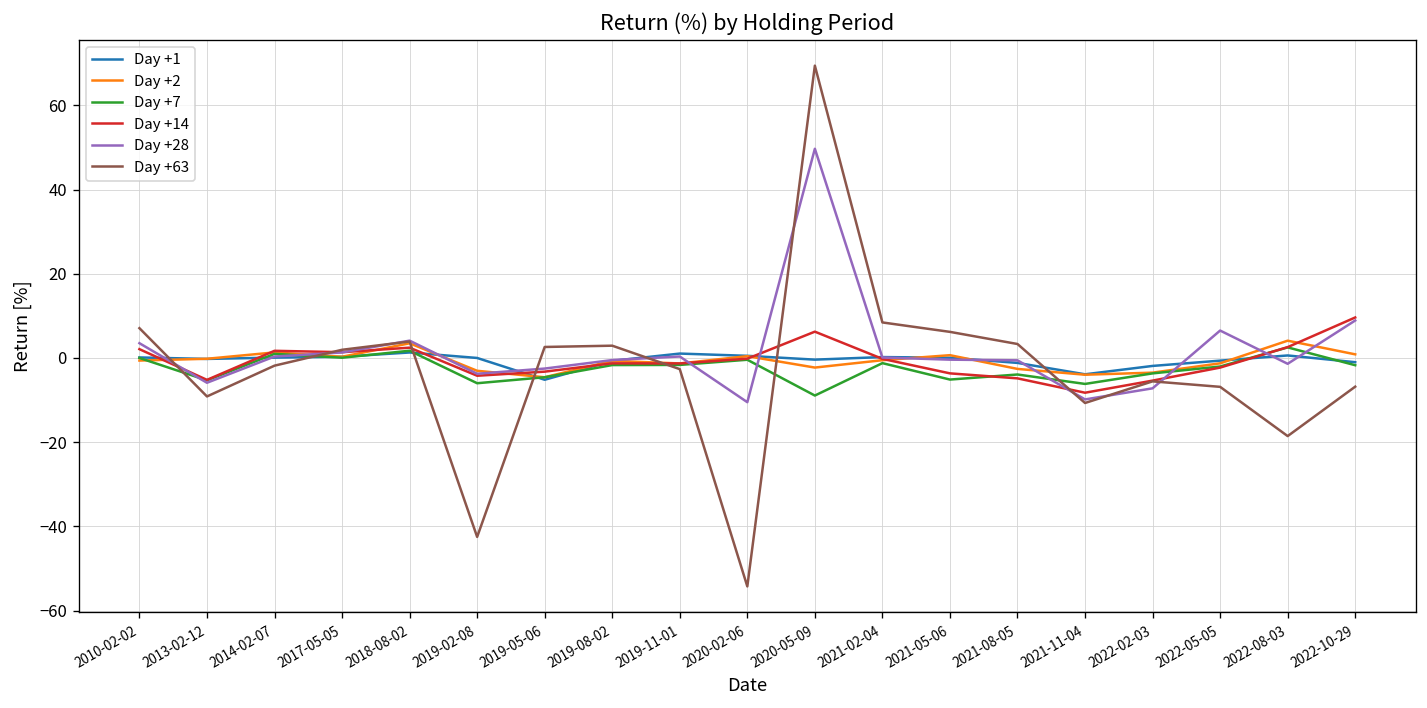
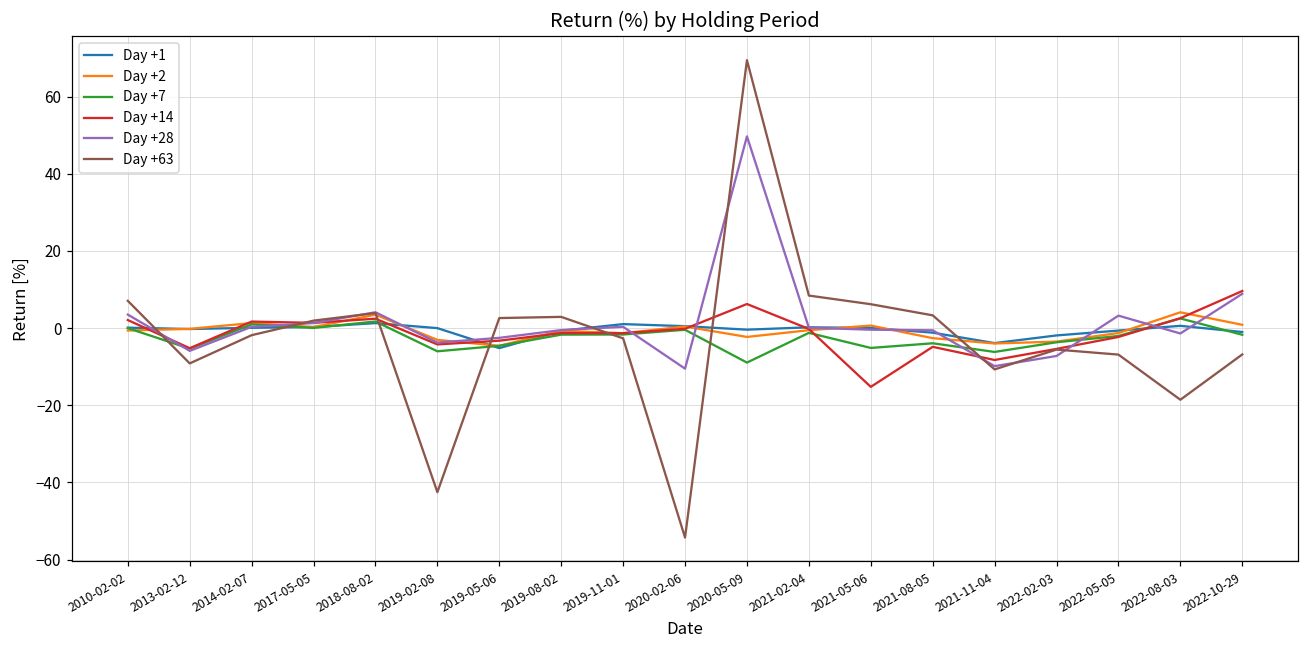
  {
    "Day +1": {
      "2019-02-08": 0,
      "2020-05-09": 0,
      "2022-02-03": -2,
      "2022-08-03": 1
    },
    "Day +2": {
      "2020-05-09": -2,
      "2021-08-05": -3,
      "2022-08-03": 4,
      "2022-10-29": 1
    },
    "Day +7": {
      "2019-02-08": -6,
      "2020-05-09": -9,
      "2021-05-06": -5,
      "2021-08-05": -4,
      "2021-11-04": -6
    },
    "Day +14": {
      "2010-02-02": 2,
      "2018-08-02": 2,
      "2019-05-06": -3,
      "2020-05-09": 6,
-     "2021-05-06": -4,
+     "2021-05-06": -15,
      "2021-08-05": -5,
      "2021-11-04": -8
    },
    "Day +28": {
      "2010-02-02": 4,
      "2019-05-06": -3,
      "2020-02-06": -11,
      "2020-05-09": 50,
      "2021-11-04": -10,
      "2022-02-03": -7,
-     "2022-05-05": 7,
+     "2022-05-05": 3,
      "2022-08-03": -1
    },
    "Day +63": {
      "2010-02-02": 7,
      "2013-02-12": -9,
      "2014-02-07": -2,
      "2019-02-08": -43,
      "2019-05-06": 3,
      "2019-08-02": 3,
      "2019-11-01": -3,
      "2020-02-06": -54,
      "2020-05-09": 69,
      "2021-02-04": 8,
      "2021-05-06": 6,
      "2021-08-05": 3,
      "2021-11-04": -11,
      "2022-05-05": -7,
      "2022-08-03": -19,
      "2022-10-29": -7
    }
  }
